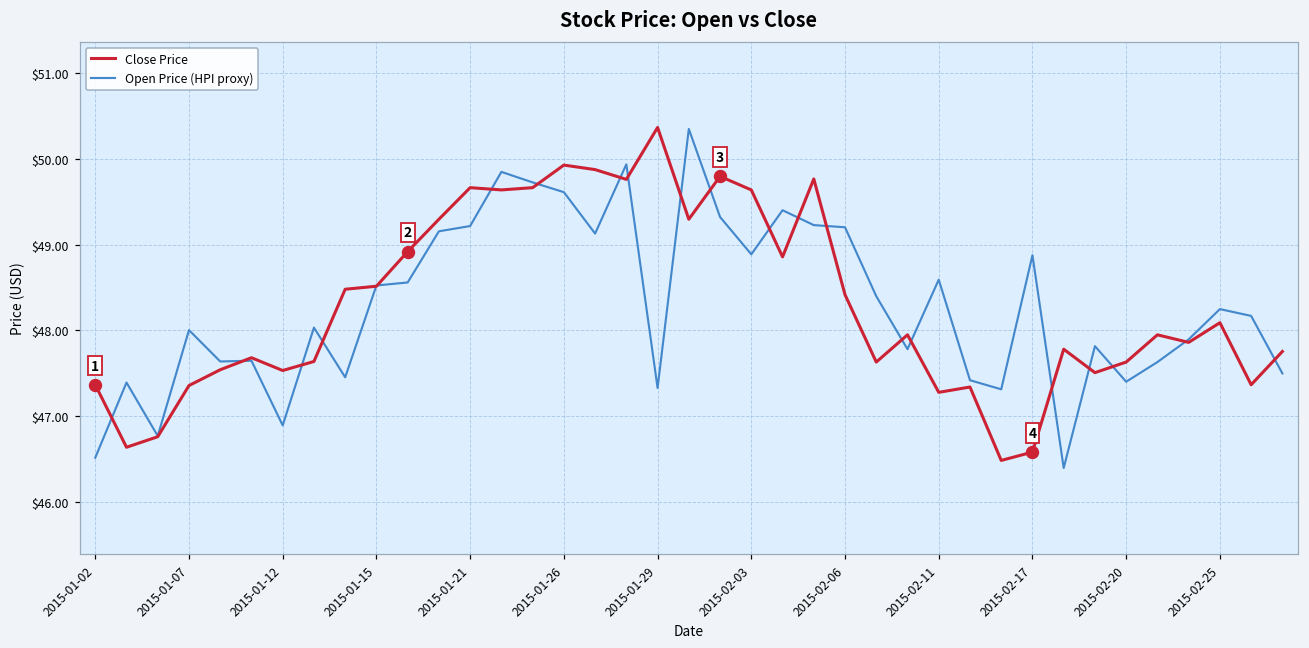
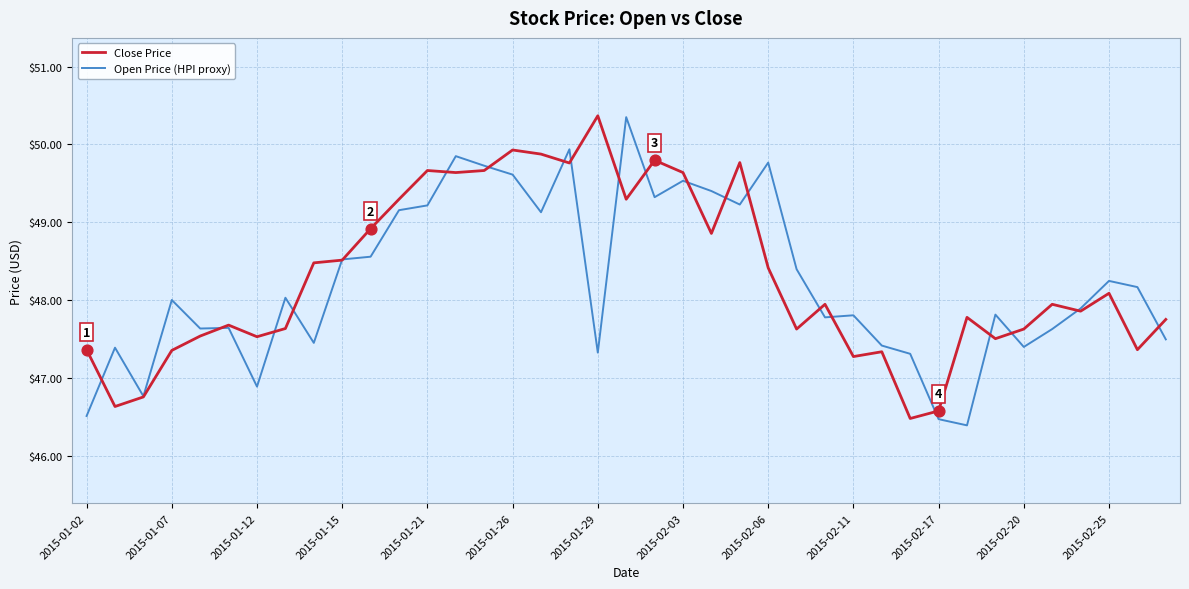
  {
    "Open Price (HPI proxy)": {
      "2015-01-02": "$46.5",
      "2015-01-07": "$48.0",
      "2015-01-12": "$46.9",
      "2015-01-21": "$49.2",
      "2015-01-26": "$49.6",
      "2015-01-29": "$47.3",
-     "2015-02-03": "$48.9",
-     "2015-02-06": "$49.2",
-     "2015-02-11": "$48.6",
-     "2015-02-17": "$48.9",
+     "2015-02-03": "$49.5",
+     "2015-02-06": "$49.8",
+     "2015-02-11": "$47.8",
+     "2015-02-17": "$46.5",
      "2015-02-20": "$47.4",
      "2015-02-25": "$48.2"
    }
  }
